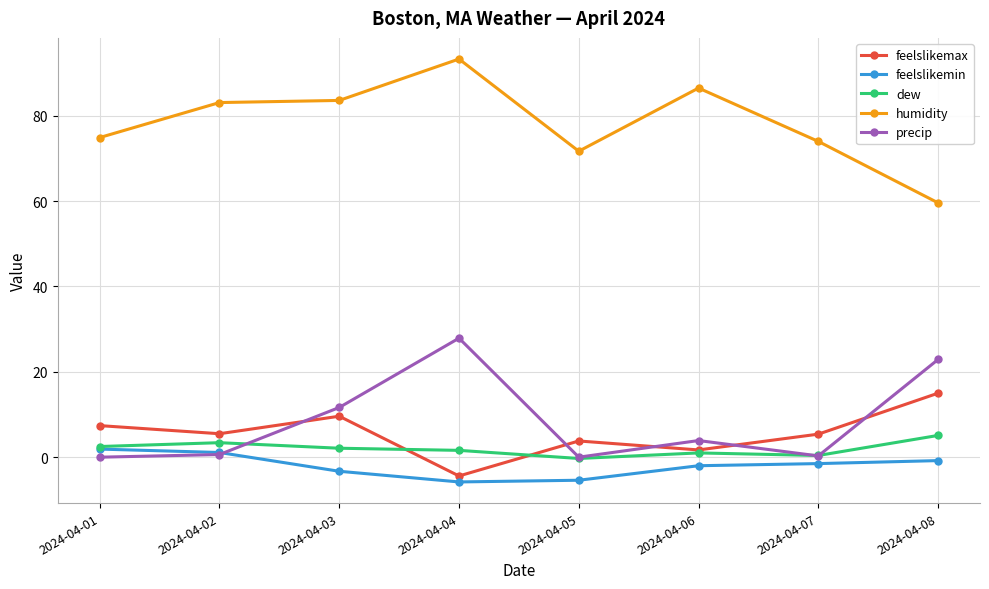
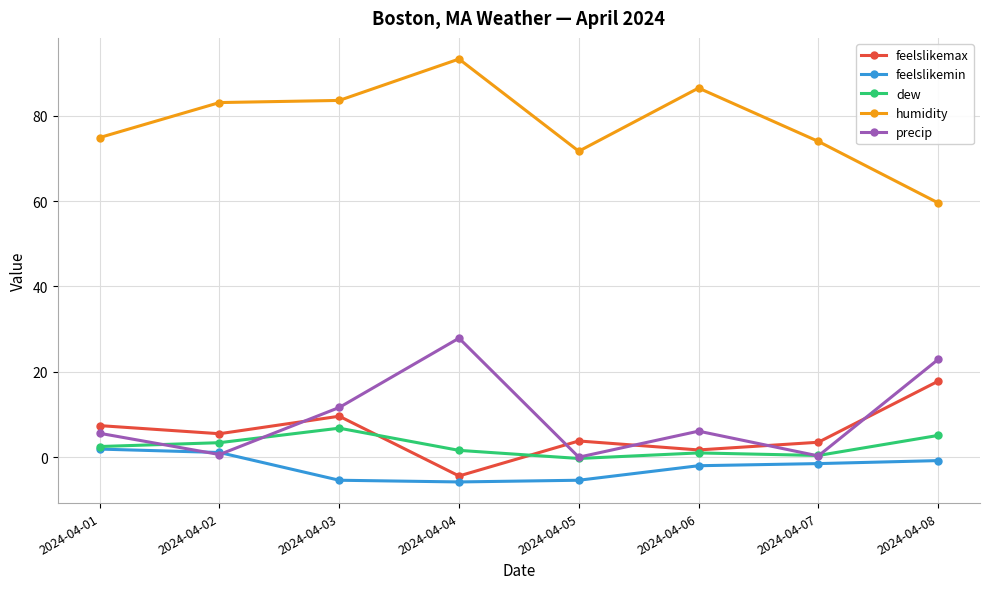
  {
    "feelslikemax": {
      "2024-04-01": 7,
      "2024-04-02": 6,
      "2024-04-03": 10,
      "2024-04-04": -4,
      "2024-04-05": 4,
      "2024-04-06": 2,
-     "2024-04-07": 5,
-     "2024-04-08": 15
+     "2024-04-07": 4,
+     "2024-04-08": 18
    },
    "feelslikemin": {
      "2024-04-01": 2,
-     "2024-04-03": -3,
+     "2024-04-03": -5,
      "2024-04-04": -6,
      "2024-04-05": -5,
      "2024-04-06": -2,
      "2024-04-07": -2,
      "2024-04-08": -1
    },
    "dew": {
      "2024-04-01": 3,
      "2024-04-02": 3,
-     "2024-04-03": 2,
+     "2024-04-03": 7,
      "2024-04-04": 2,
      "2024-04-06": 1,
      "2024-04-08": 5
    },
    "humidity": {
      "2024-04-01": 75,
      "2024-04-02": 83,
      "2024-04-03": 84,
      "2024-04-04": 93,
      "2024-04-05": 72,
      "2024-04-06": 87,
      "2024-04-07": 74,
      "2024-04-08": 60
    },
    "precip": {
-     "2024-04-01": 0,
+     "2024-04-01": 6,
      "2024-04-03": 12,
      "2024-04-04": 28,
-     "2024-04-06": 4,
+     "2024-04-06": 6,
      "2024-04-08": 23
    }
  }
